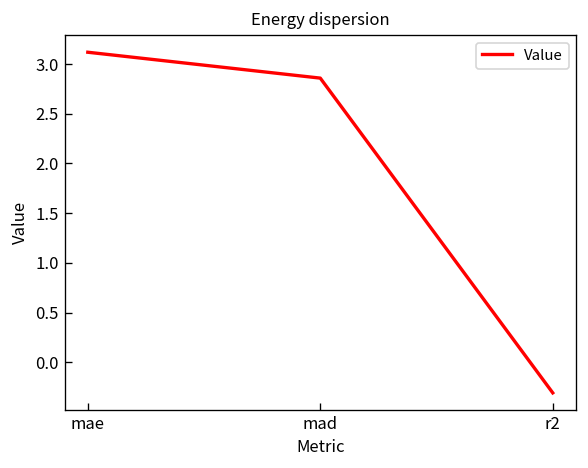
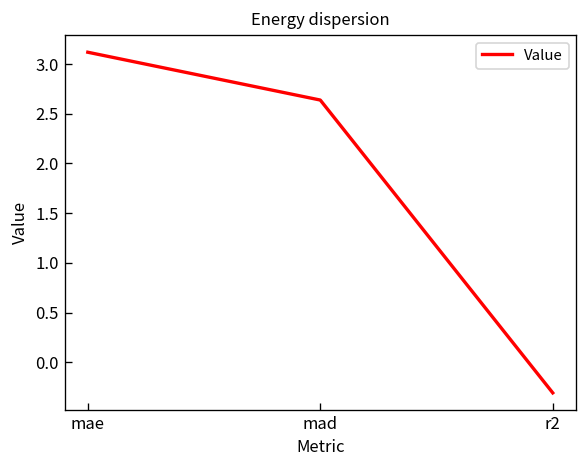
  {
    "mae": 3.1,
-   "mad": 2.9,
+   "mad": 2.6,
    "r2": -0.3
  }
